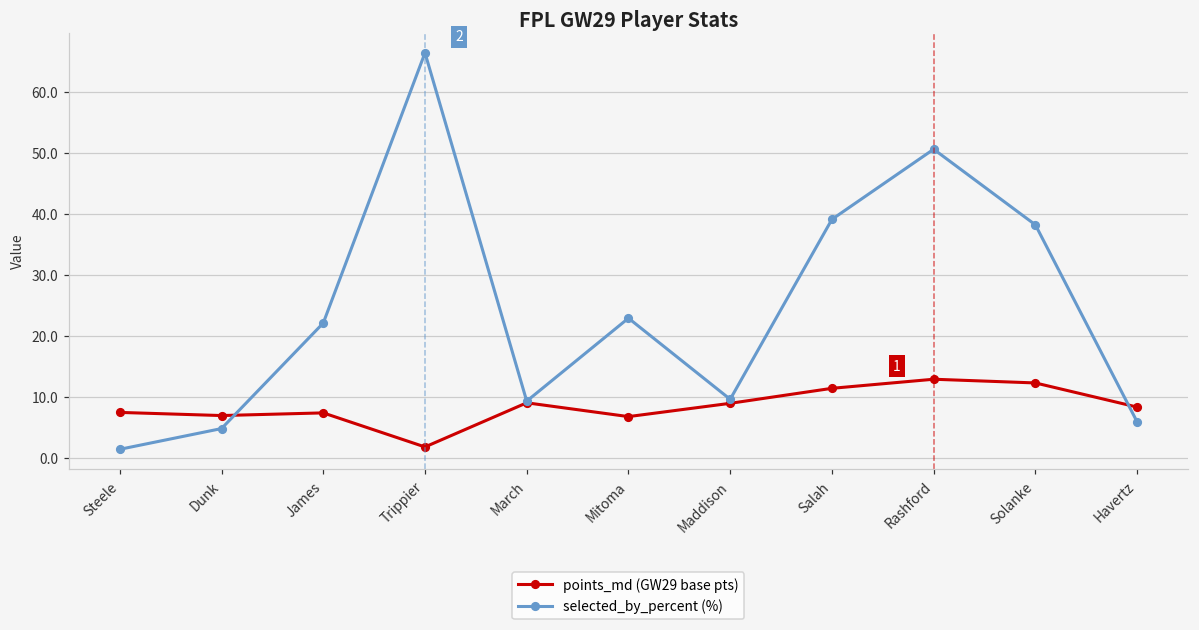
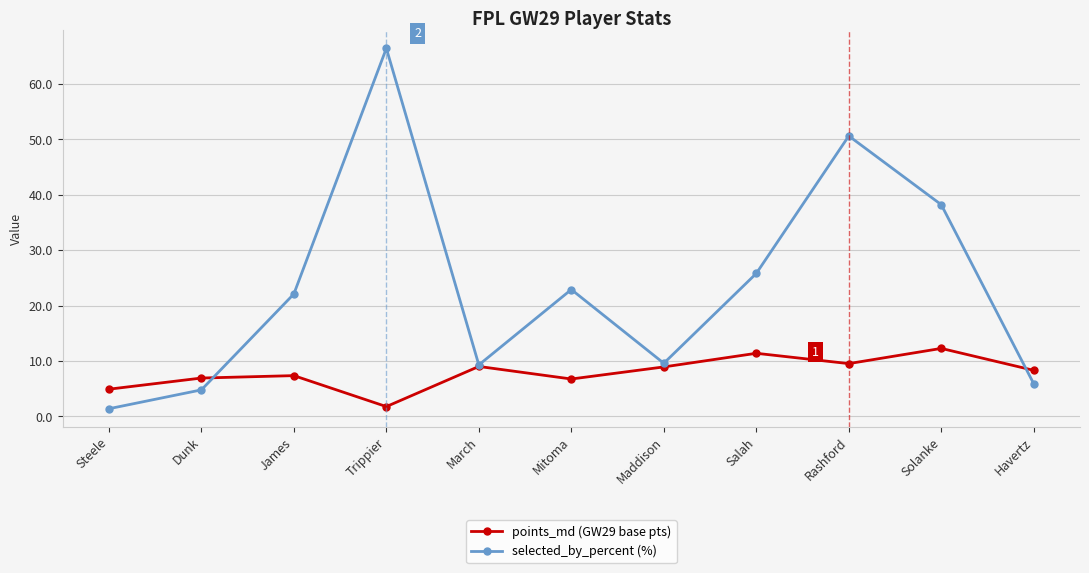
  {
    "points_md (GW29 base pts)": {
-     "Steele": 7,
+     "Steele": 5,
      "Dunk": 7,
      "James": 7,
      "Trippier": 2,
      "Mitoma": 7,
      "Maddison": 9,
      "Salah": 11,
-     "Rashford": 13,
+     "Rashford": 10,
      "Solanke": 12,
      "Havertz": 8
    },
    "selected_by_percent (%)": {
      "Steele": 1,
      "Dunk": 5,
      "James": 22,
      "Trippier": 66,
      "Mitoma": 23,
      "Maddison": 10,
-     "Salah": 39,
+     "Salah": 26,
      "Rashford": 51,
      "Solanke": 38,
      "Havertz": 6
    }
  }
